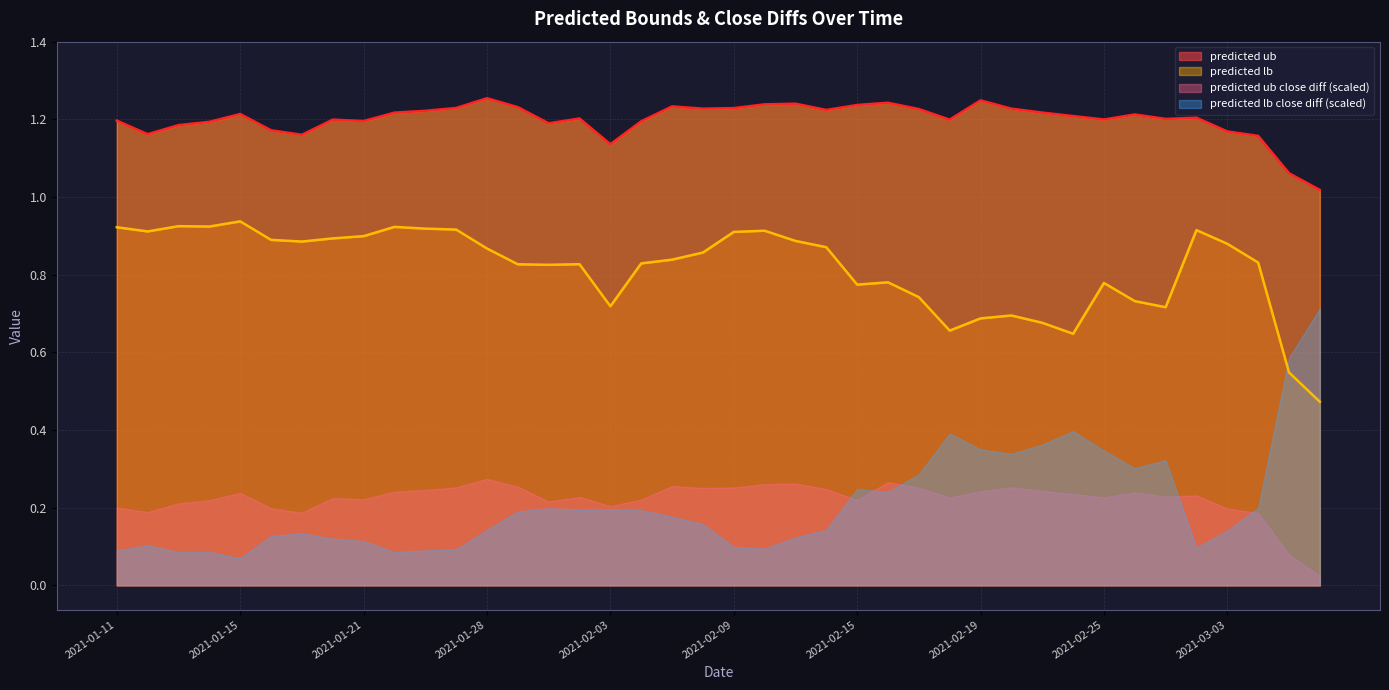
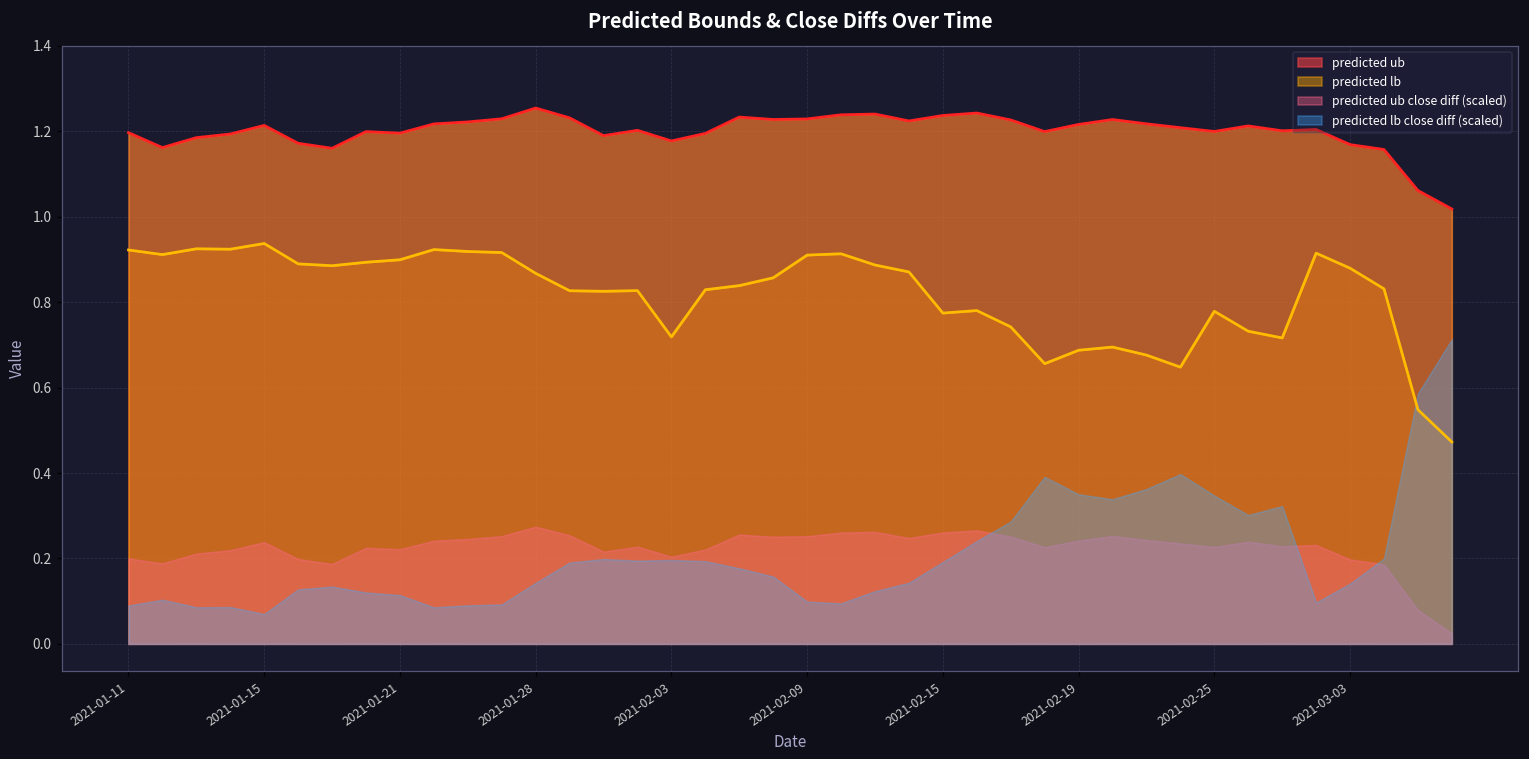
  {
    "predicted ub": {
      "2021-01-11": 1.20,
      "2021-01-15": 1.21,
      "2021-01-21": 1.20,
      "2021-01-28": 1.25,
-     "2021-02-03": 1.14,
+     "2021-02-03": 1.18,
      "2021-02-09": 1.23,
      "2021-02-15": 1.24,
-     "2021-02-19": 1.25,
+     "2021-02-19": 1.22,
      "2021-02-25": 1.20,
      "2021-03-03": 1.17
    },
    "predicted lb": {
      "2021-01-11": 0.92,
      "2021-01-15": 0.94,
      "2021-01-21": 0.90,
      "2021-01-28": 0.87,
      "2021-02-03": 0.72,
      "2021-02-09": 0.91,
      "2021-02-15": 0.77,
      "2021-02-19": 0.69,
      "2021-02-25": 0.78,
      "2021-03-03": 0.88
    },
    "predicted ub close diff (scaled)": {
      "2021-01-11": 0.20,
      "2021-01-15": 0.24,
      "2021-01-21": 0.22,
      "2021-01-28": 0.27,
      "2021-02-03": 0.20,
      "2021-02-09": 0.25,
-     "2021-02-15": 0.22,
+     "2021-02-15": 0.26,
      "2021-02-19": 0.24,
      "2021-02-25": 0.23,
      "2021-03-03": 0.20
    },
    "predicted lb close diff (scaled)": {
      "2021-01-11": 0.09,
      "2021-01-15": 0.07,
      "2021-01-21": 0.11,
      "2021-01-28": 0.14,
      "2021-02-03": 0.20,
      "2021-02-09": 0.10,
-     "2021-02-15": 0.25,
+     "2021-02-15": 0.19,
      "2021-02-19": 0.35,
      "2021-02-25": 0.35,
      "2021-03-03": 0.14
    }
  }
